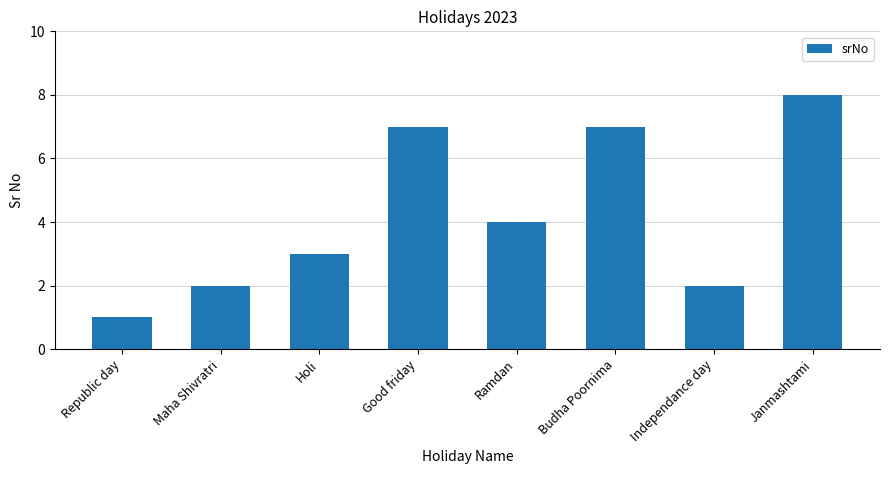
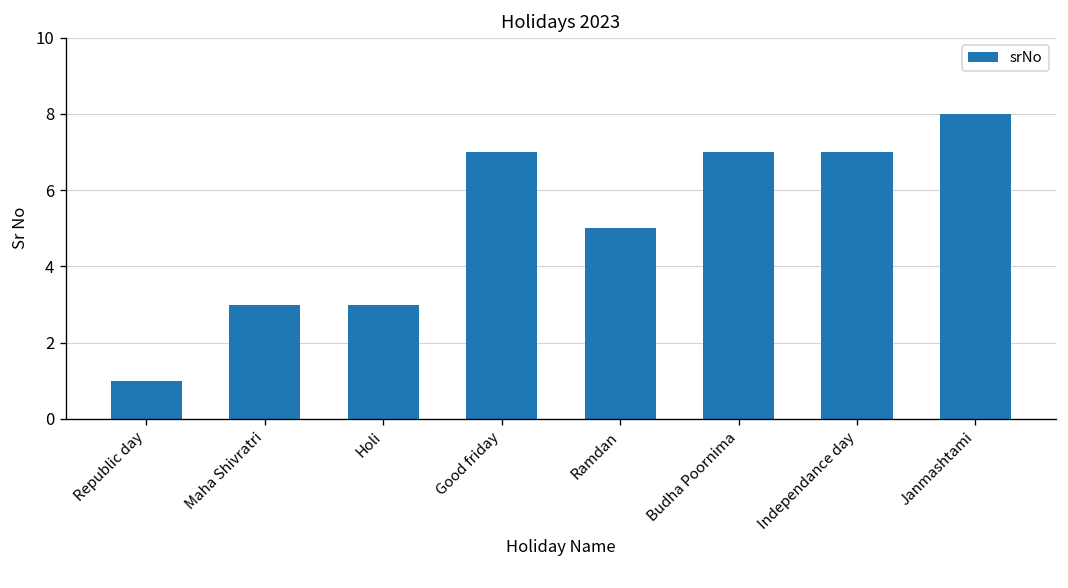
  {
    "Republic day": 1,
-   "Maha Shivratri": 2,
+   "Maha Shivratri": 3,
    "Holi": 3,
    "Good friday": 7,
-   "Ramdan": 4,
+   "Ramdan": 5,
    "Budha Poornima": 7,
-   "Independance day": 2,
+   "Independance day": 7,
    "Janmashtami": 8
  }
